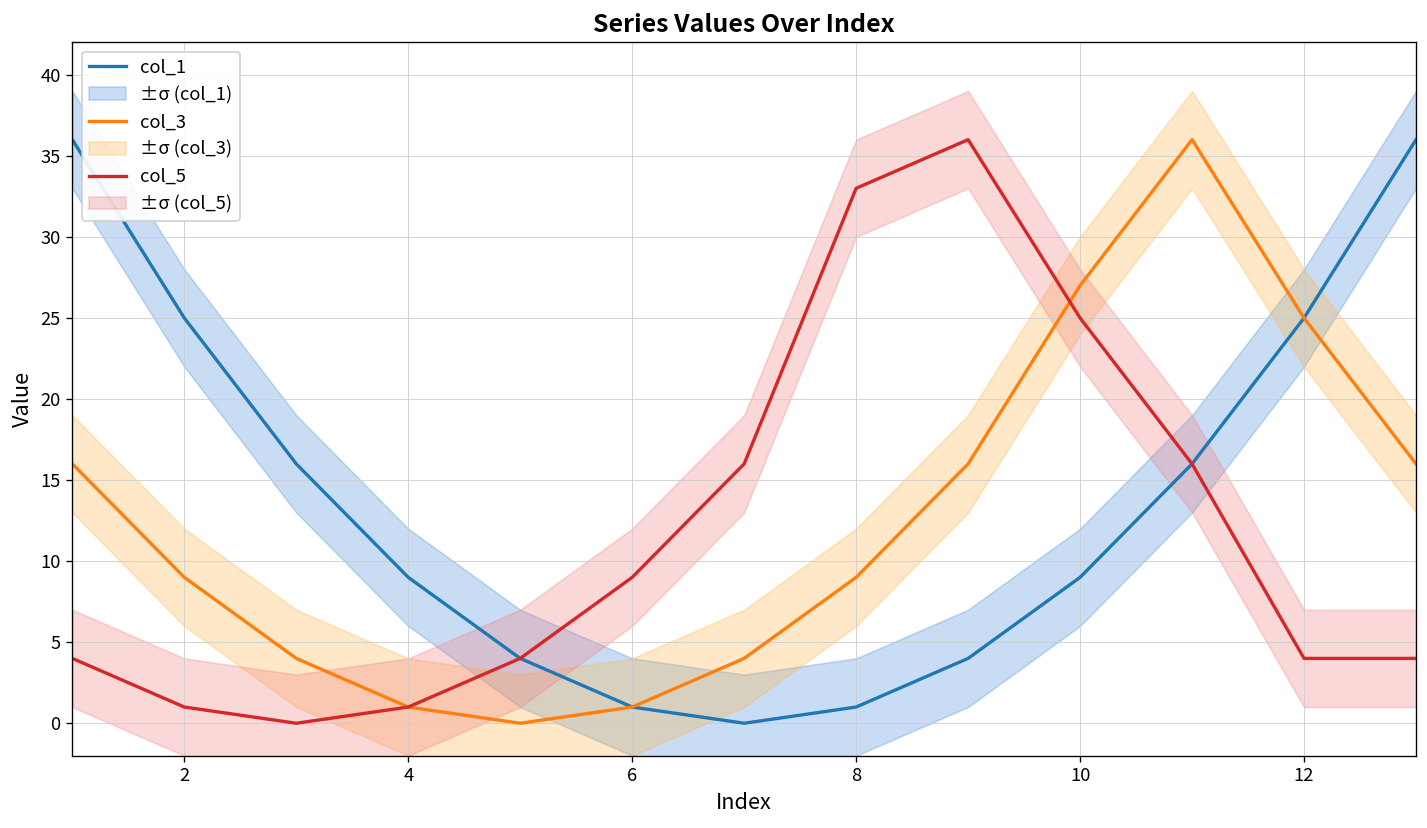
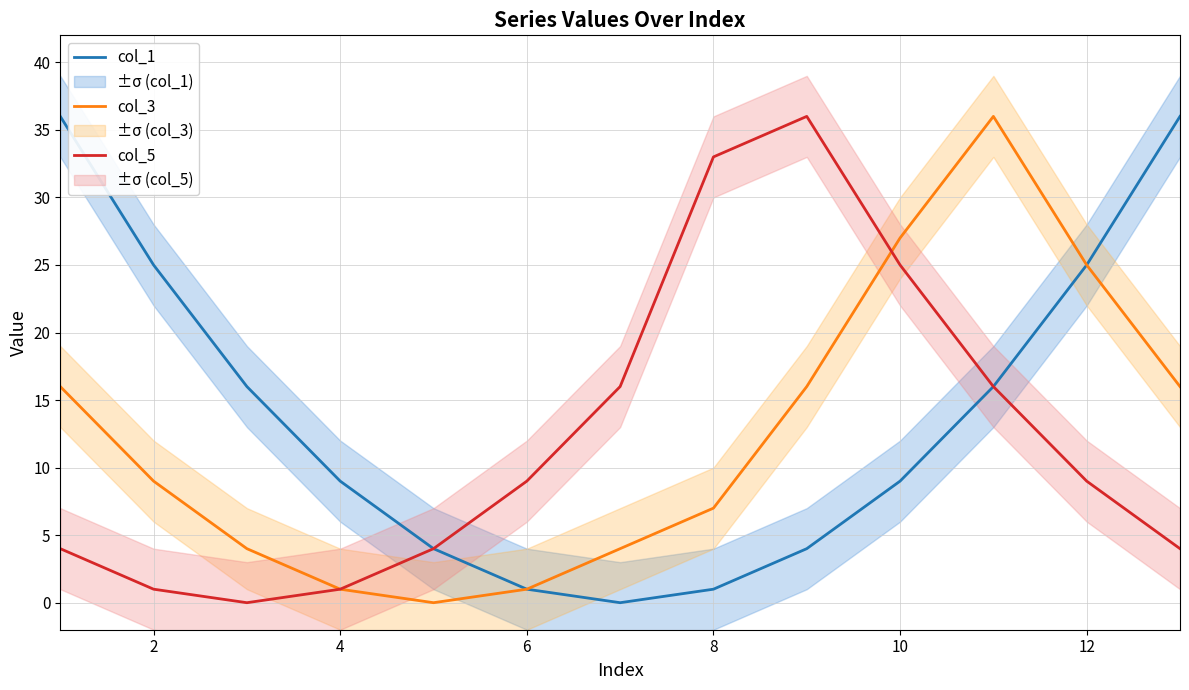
  {
    "col_1": {
      "2": 25,
      "4": 9,
      "8": 1,
      "10": 9
    },
    "col_3": {
      "2": 9,
-     "8": 9,
+     "8": 7,
      "10": 27
    },
    "col_5": {
      "2": 1,
      "6": 9,
      "8": 33,
      "10": 25,
-     "12": 4
+     "12": 9
    }
  }
